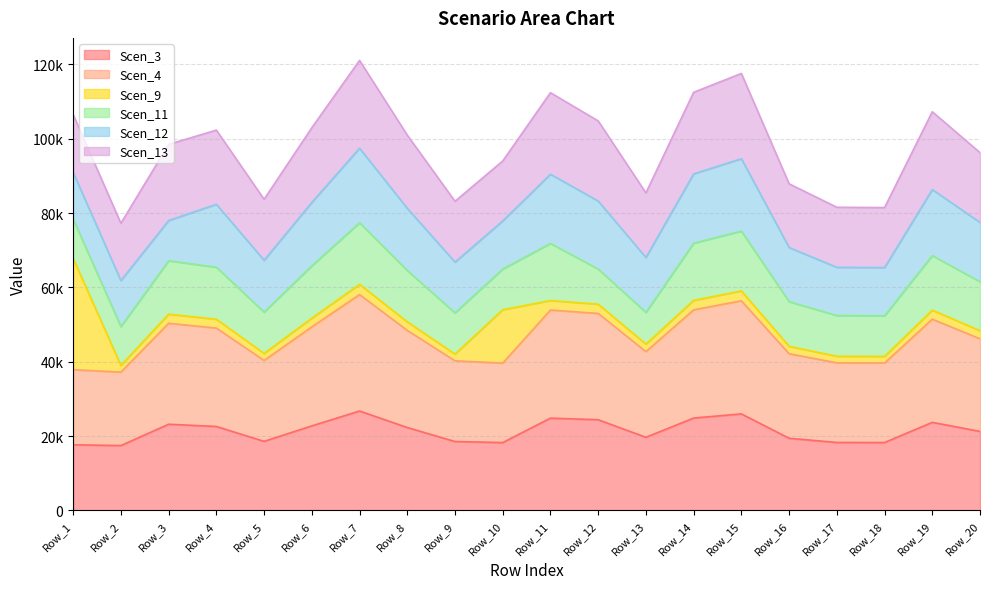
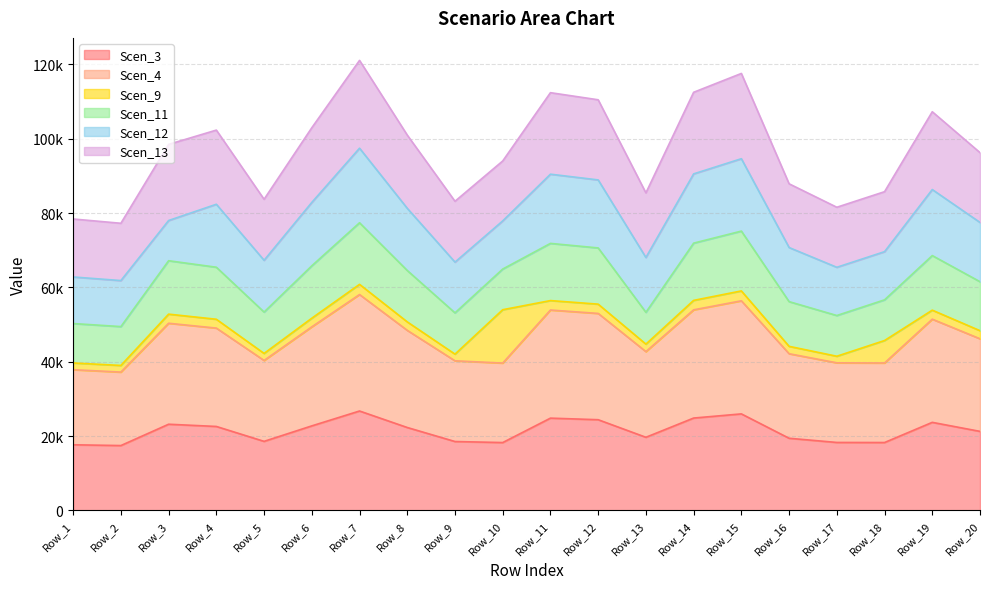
  {
    "Scen_9": {
-     "Row_1": 30000,
+     "Row_1": 2000,
      "Row_2": 2000,
      "Row_3": 2000,
      "Row_4": 2000,
      "Row_5": 2000,
      "Row_6": 2000,
      "Row_7": 3000,
      "Row_8": 2000,
      "Row_9": 2000,
      "Row_10": 14000,
      "Row_11": 3000,
      "Row_12": 2000,
      "Row_13": 2000,
      "Row_14": 3000,
      "Row_15": 3000,
      "Row_16": 2000,
      "Row_17": 2000,
-     "Row_18": 2000,
+     "Row_18": 6000,
      "Row_19": 2000,
      "Row_20": 2000
    },
    "Scen_11": {
      "Row_1": 11000,
      "Row_2": 10000,
      "Row_3": 14000,
      "Row_4": 14000,
      "Row_5": 11000,
      "Row_6": 14000,
      "Row_7": 17000,
      "Row_8": 14000,
      "Row_9": 11000,
      "Row_10": 11000,
      "Row_11": 15000,
-     "Row_12": 9000,
+     "Row_12": 15000,
      "Row_13": 9000,
      "Row_14": 15000,
      "Row_15": 16000,
      "Row_16": 12000,
      "Row_17": 11000,
      "Row_18": 11000,
      "Row_19": 15000,
      "Row_20": 13000
    },
    "Scen_12": {
      "Row_1": 13000,
      "Row_2": 12000,
      "Row_3": 11000,
      "Row_4": 17000,
      "Row_5": 14000,
      "Row_6": 17000,
      "Row_7": 20000,
      "Row_8": 17000,
      "Row_9": 14000,
      "Row_10": 13000,
      "Row_11": 19000,
      "Row_12": 18000,
      "Row_13": 15000,
      "Row_14": 19000,
      "Row_15": 19000,
      "Row_16": 15000,
      "Row_17": 13000,
      "Row_18": 13000,
      "Row_19": 18000,
      "Row_20": 16000
    },
    "Scen_13": {
      "Row_1": 16000,
      "Row_2": 15000,
      "Row_4": 20000,
      "Row_5": 16000,
      "Row_6": 20000,
      "Row_7": 24000,
      "Row_8": 20000,
      "Row_9": 16000,
      "Row_10": 16000,
      "Row_11": 22000,
      "Row_12": 22000,
      "Row_13": 17000,
      "Row_14": 22000,
      "Row_15": 23000,
      "Row_16": 17000,
      "Row_17": 16000,
      "Row_18": 16000,
      "Row_19": 21000,
      "Row_20": 19000
    }
  }
